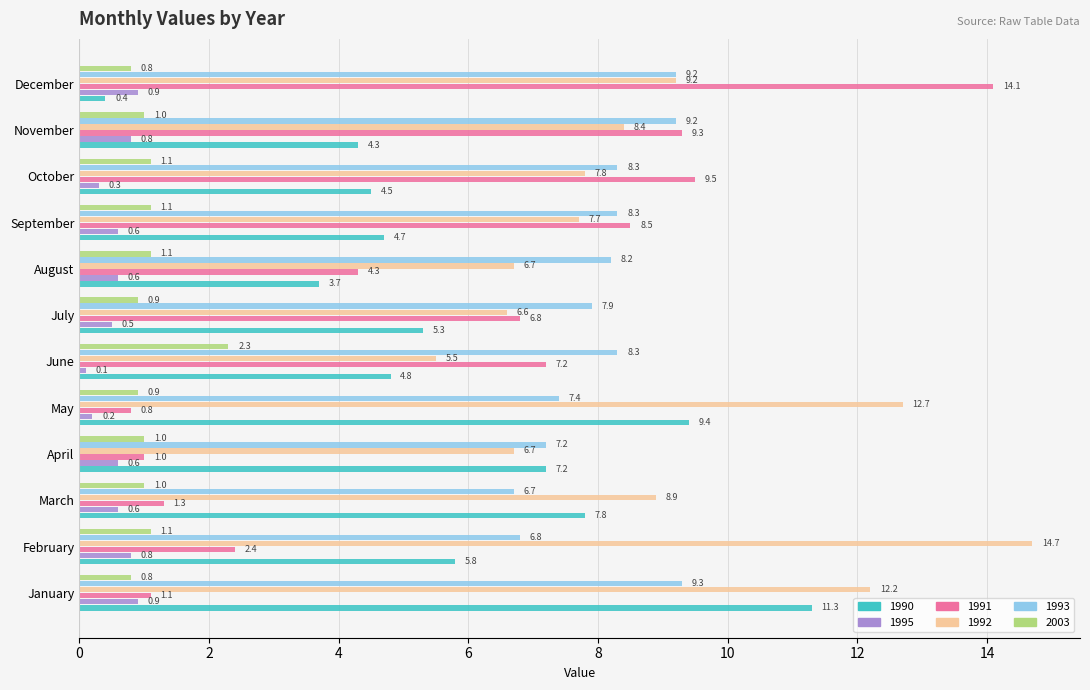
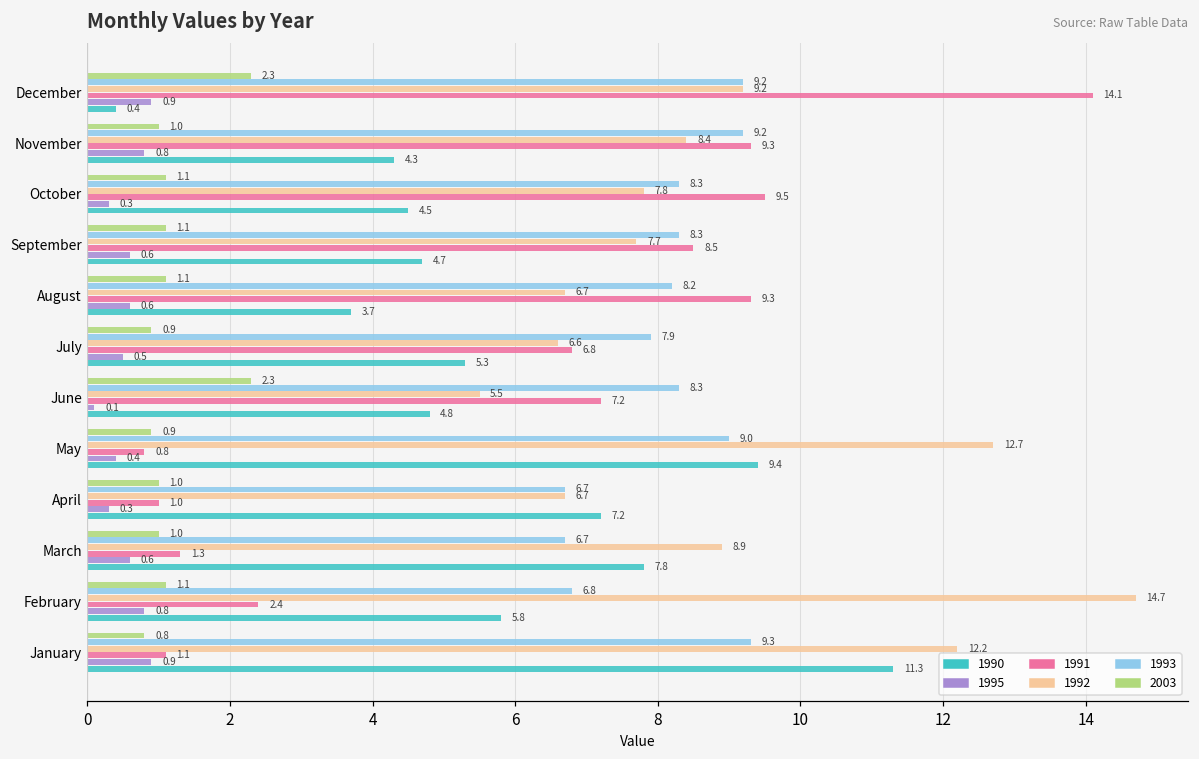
  {
    "1990": {
      "December": 0.4,
      "November": 4.3,
      "October": 4.5,
      "September": 4.7,
      "August": 3.7,
      "July": 5.3,
      "June": 4.8,
      "May": 9.4,
      "April": 7.2,
      "March": 7.8,
      "February": 5.8,
      "January": 11.3
    },
    "1995": {
      "December": 0.9,
      "November": 0.8,
      "October": 0.3,
      "September": 0.6,
      "August": 0.6,
      "July": 0.5,
      "June": 0.1,
-     "May": 0.2,
-     "April": 0.6,
+     "May": 0.4,
+     "April": 0.3,
      "March": 0.6,
      "February": 0.8,
      "January": 0.9
    },
    "1991": {
      "December": 14.1,
      "November": 9.3,
      "October": 9.5,
      "September": 8.5,
-     "August": 4.3,
+     "August": 9.3,
      "July": 6.8,
      "June": 7.2,
      "May": 0.8,
      "April": 1.0,
      "March": 1.3,
      "February": 2.4,
      "January": 1.1
    },
    "1992": {
      "November": 8.4,
      "October": 7.8,
      "September": 7.7,
      "August": 6.7,
      "July": 6.6,
      "June": 5.5,
      "May": 12.7,
      "March": 8.9,
      "February": 14.7,
      "January": 12.2
    },
    "1993": {
      "November": 9.2,
      "October": 8.3,
      "September": 8.3,
      "August": 8.2,
      "July": 7.9,
      "June": 8.3,
-     "May": 7.4,
-     "April": 7.2,
+     "May": 9.0,
+     "April": 6.7,
      "March": 6.7,
      "February": 6.8,
      "January": 9.3
    },
    "2003": {
-     "December": 0.8,
+     "December": 2.3,
      "November": 1.0,
      "October": 1.1,
      "September": 1.1,
      "August": 1.1,
      "July": 0.9,
      "June": 2.3,
      "May": 0.9,
      "April": 1.0,
      "March": 1.0,
      "February": 1.1,
      "January": 0.8
    }
  }
